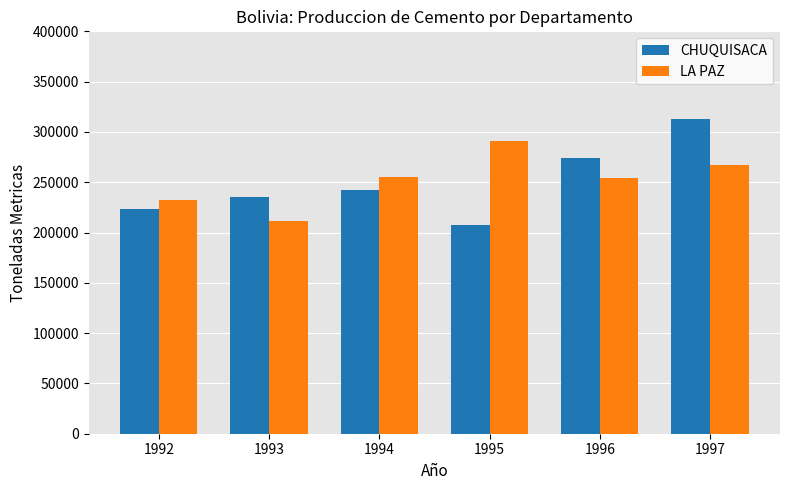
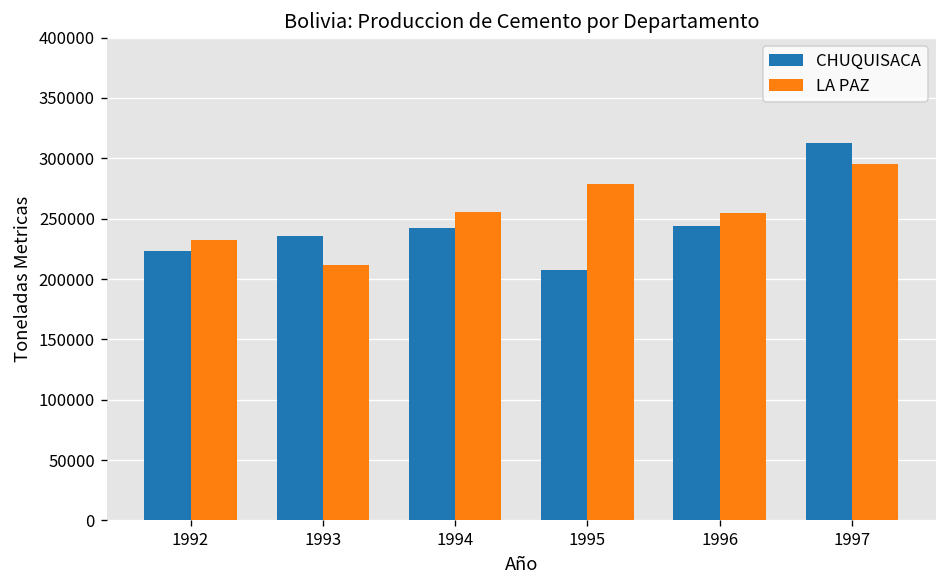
  {
    "CHUQUISACA": {
      "1992": 223000,
      "1993": 235000,
      "1994": 242000,
      "1995": 208000,
-     "1996": 274000,
+     "1996": 244000,
      "1997": 313000
    },
    "LA PAZ": {
      "1992": 232000,
      "1993": 212000,
      "1994": 256000,
-     "1995": 291000,
+     "1995": 279000,
      "1996": 254000,
-     "1997": 268000
+     "1997": 295000
    }
  }
